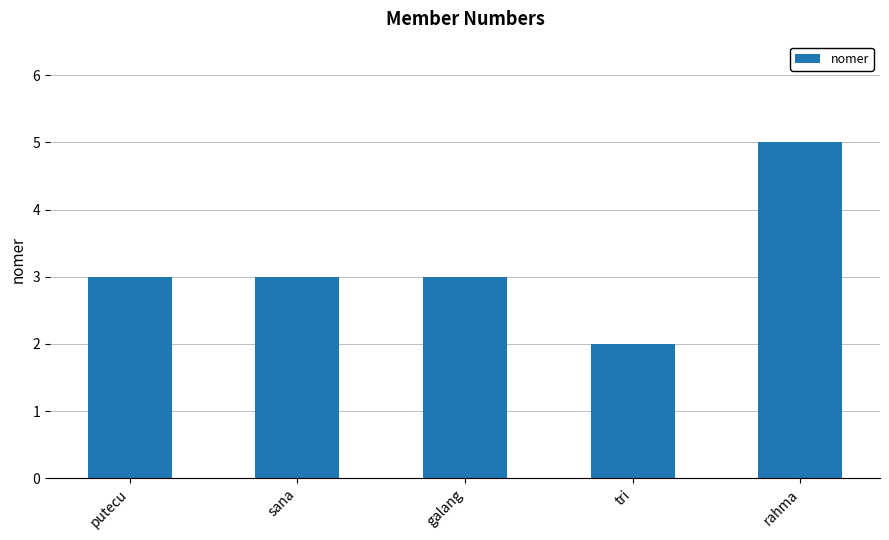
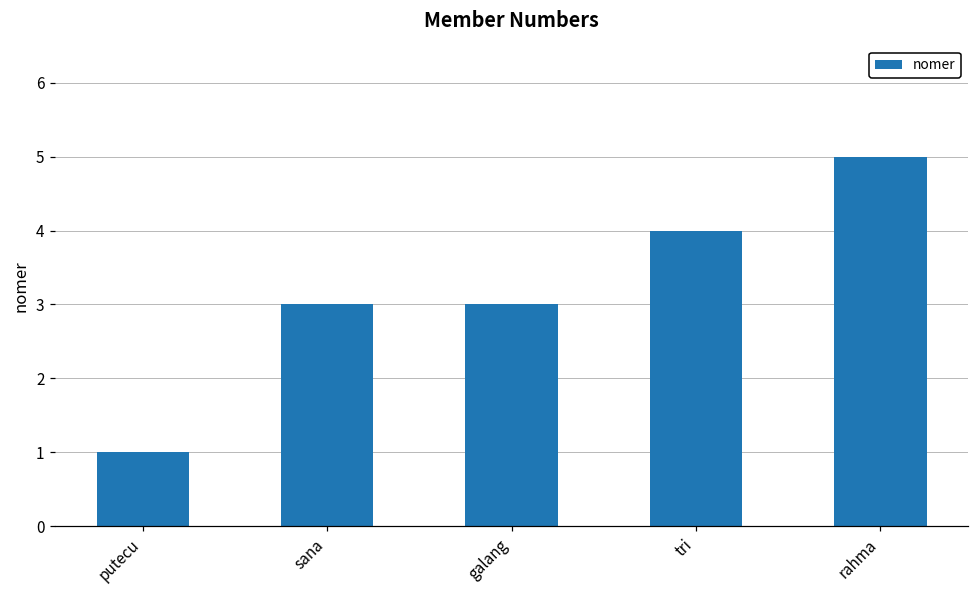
  {
-   "putecu": 3,
+   "putecu": 1,
    "sana": 3,
    "galang": 3,
-   "tri": 2,
+   "tri": 4,
    "rahma": 5
  }
